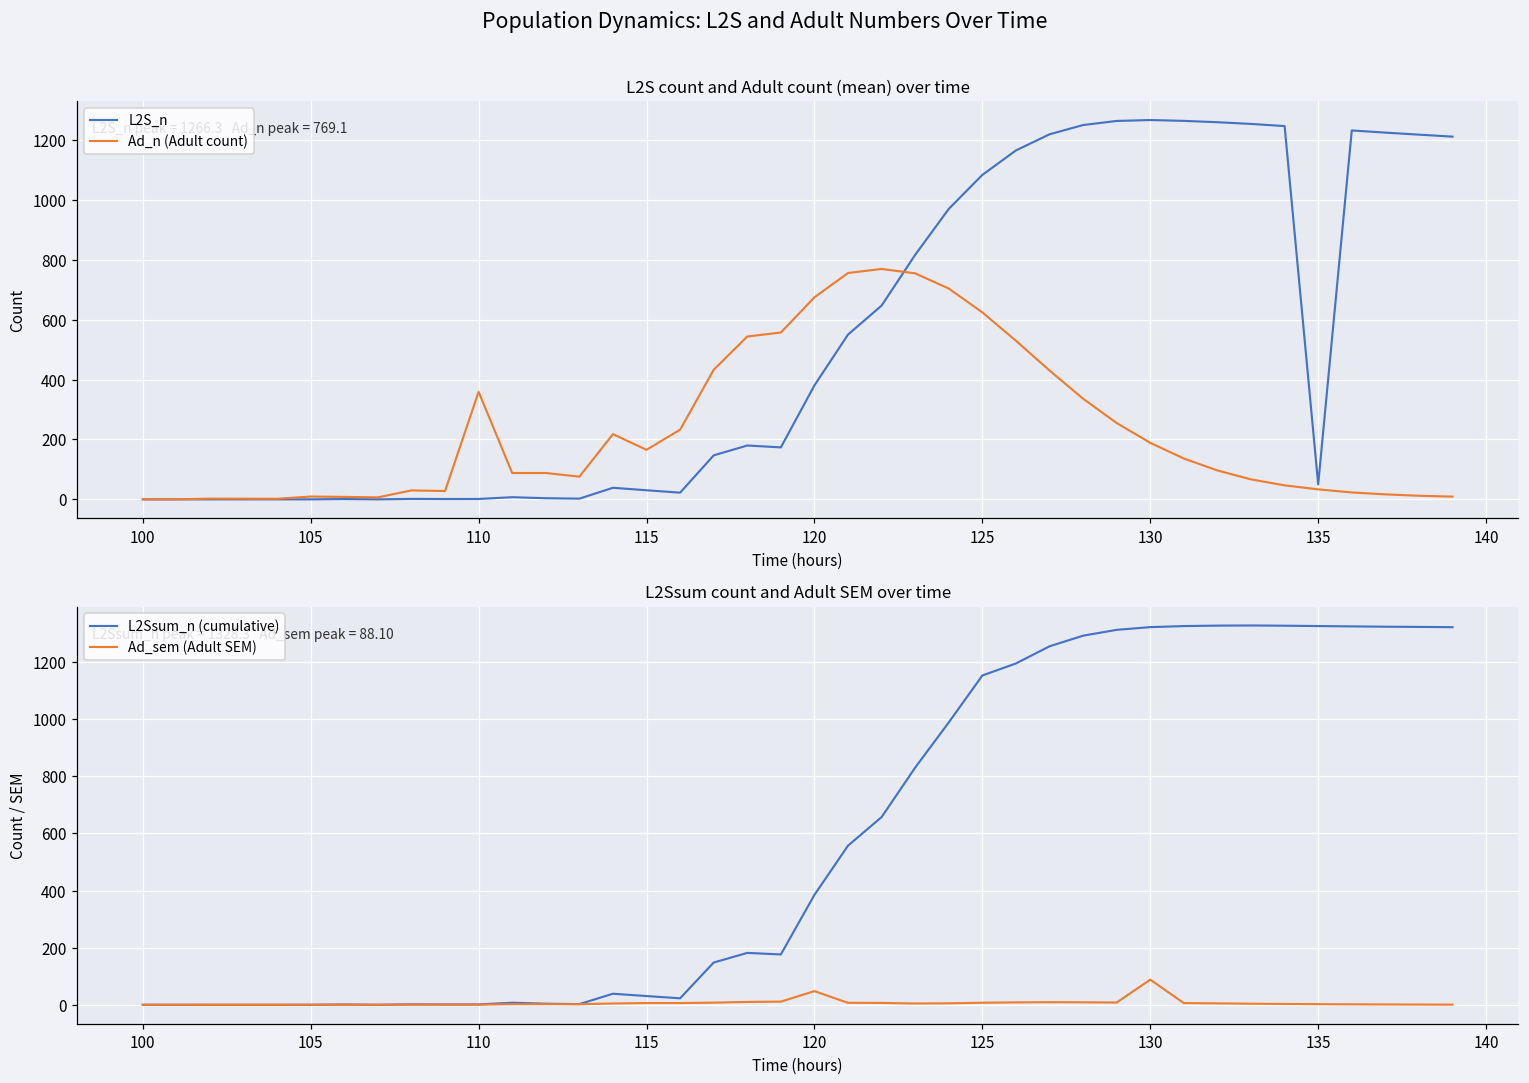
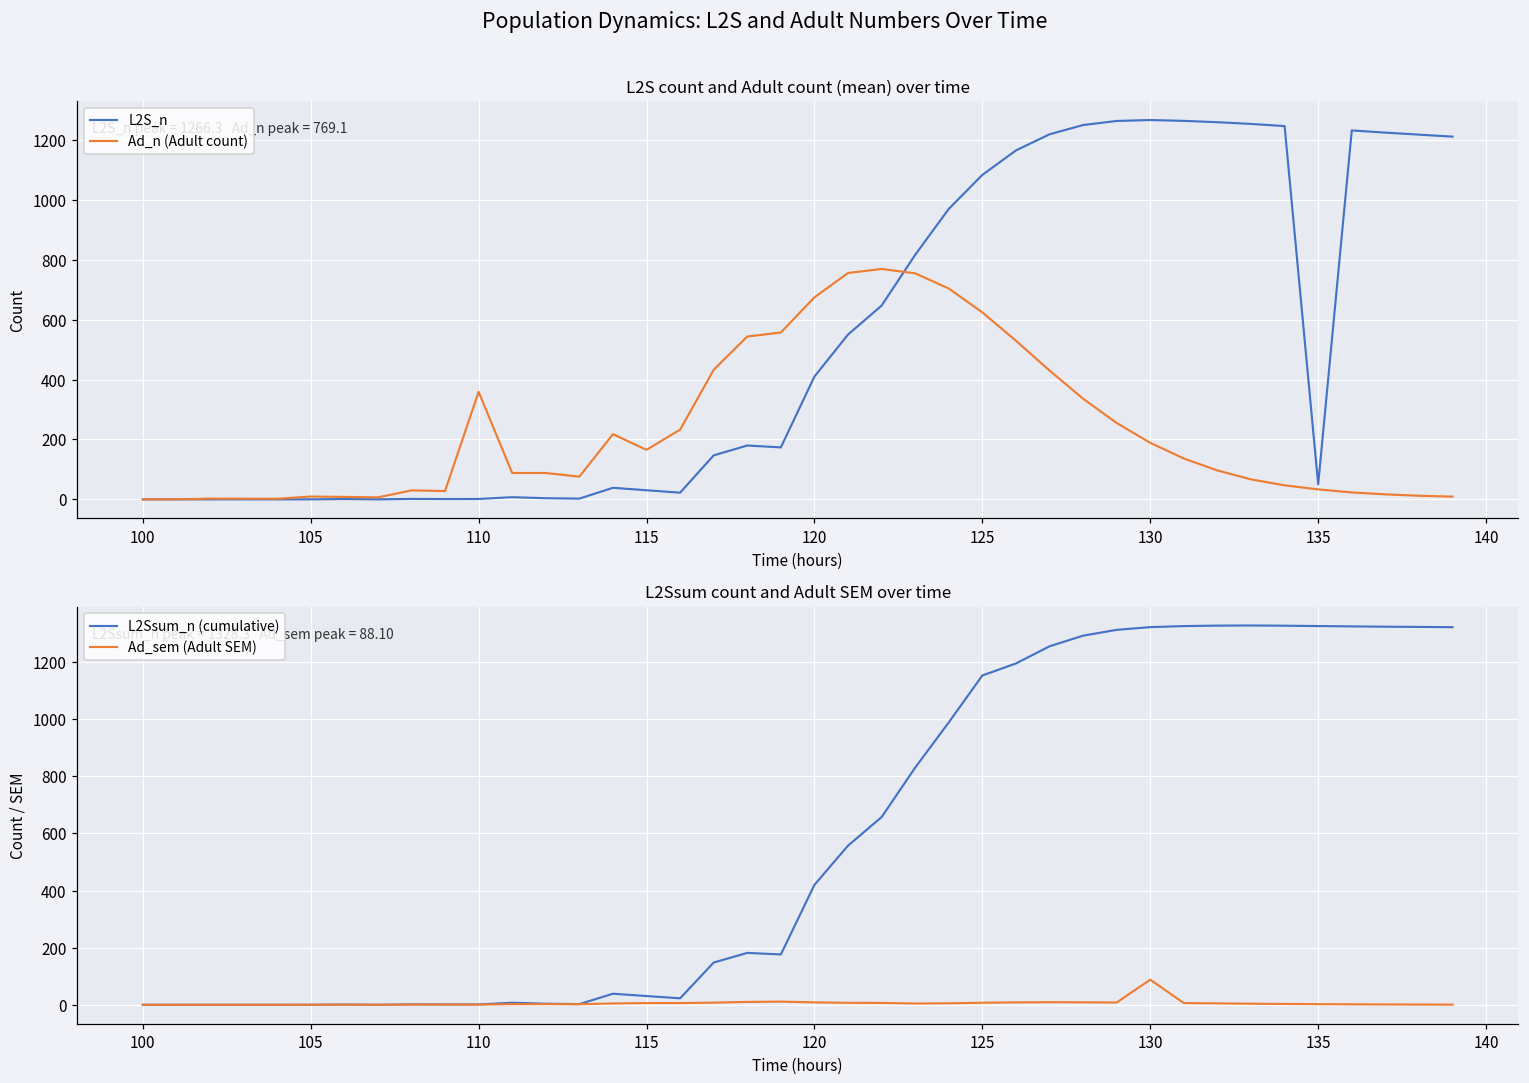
  {
    "L2S count and Adult count (mean) over time": {
      "L2S_n": {
        "110": 0,
        "115": 30,
-       "120": 380,
+       "120": 410,
        "125": 1080,
        "130": 1270,
        "135": 50
      },
      "Ad_n (Adult count)": {
        "110": 360,
        "115": 170,
        "120": 670,
        "125": 620,
        "130": 190,
        "135": 30
      }
    },
    "L2Ssum count and Adult SEM over time": {
      "L2Ssum_n (cumulative)": {
        "115": 30,
-       "120": 390,
+       "120": 420,
        "125": 1150,
        "130": 1320,
        "135": 1330
      },
      "Ad_sem (Adult SEM)": {
        "115": 10,
-       "120": 50,
+       "120": 10,
        "125": 10,
        "130": 90,
        "135": 0
      }
    }
  }
